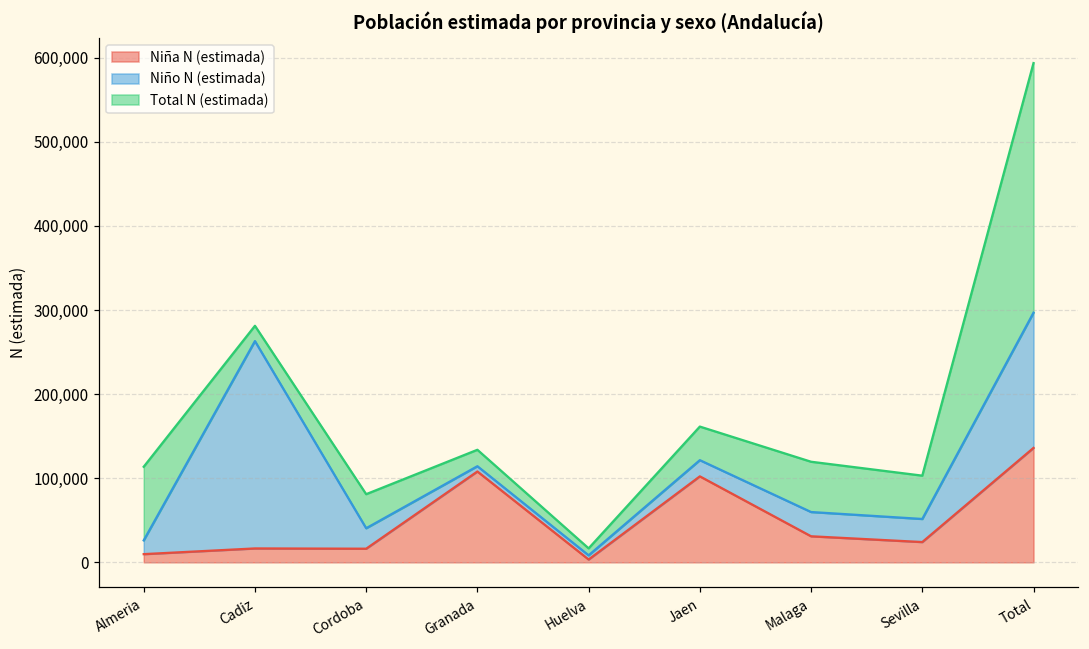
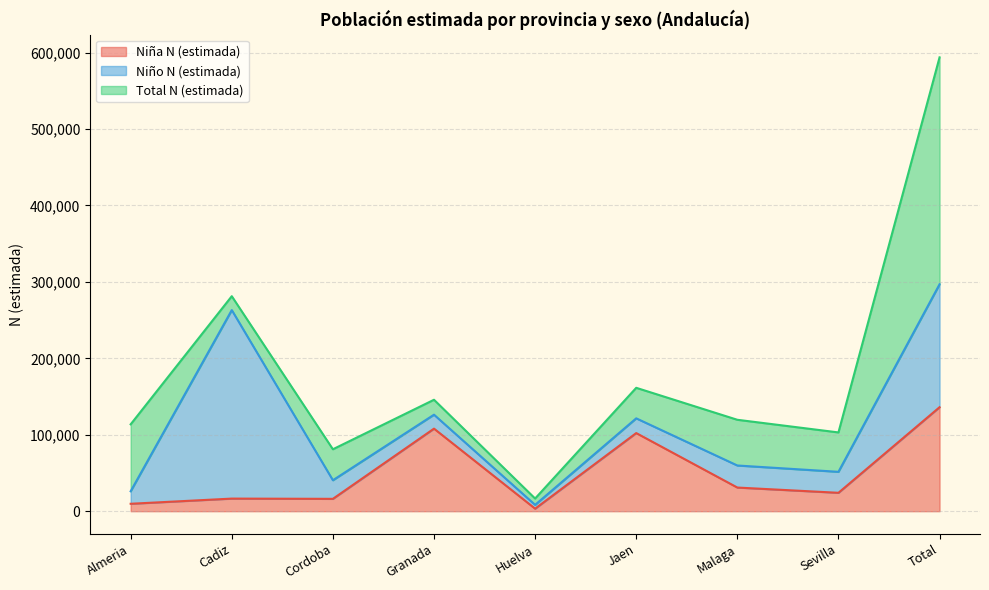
  {
    "Niña N (estimada)": {
      "Almeria": "10,000",
      "Cadiz": "20,000",
      "Cordoba": "20,000",
      "Granada": "110,000",
      "Huelva": "0",
      "Jaen": "100,000",
      "Malaga": "30,000",
      "Sevilla": "20,000",
      "Total": "140,000"
    },
    "Niño N (estimada)": {
      "Almeria": "20,000",
      "Cadiz": "250,000",
      "Cordoba": "20,000",
-     "Granada": "10,000",
+     "Granada": "20,000",
      "Huelva": "0",
      "Jaen": "20,000",
      "Malaga": "30,000",
      "Sevilla": "30,000",
      "Total": "160,000"
    },
    "Total N (estimada)": {
      "Almeria": "90,000",
      "Cadiz": "20,000",
      "Cordoba": "40,000",
      "Granada": "20,000",
      "Huelva": "10,000",
      "Jaen": "40,000",
      "Malaga": "60,000",
      "Sevilla": "50,000",
      "Total": "300,000"
    }
  }
